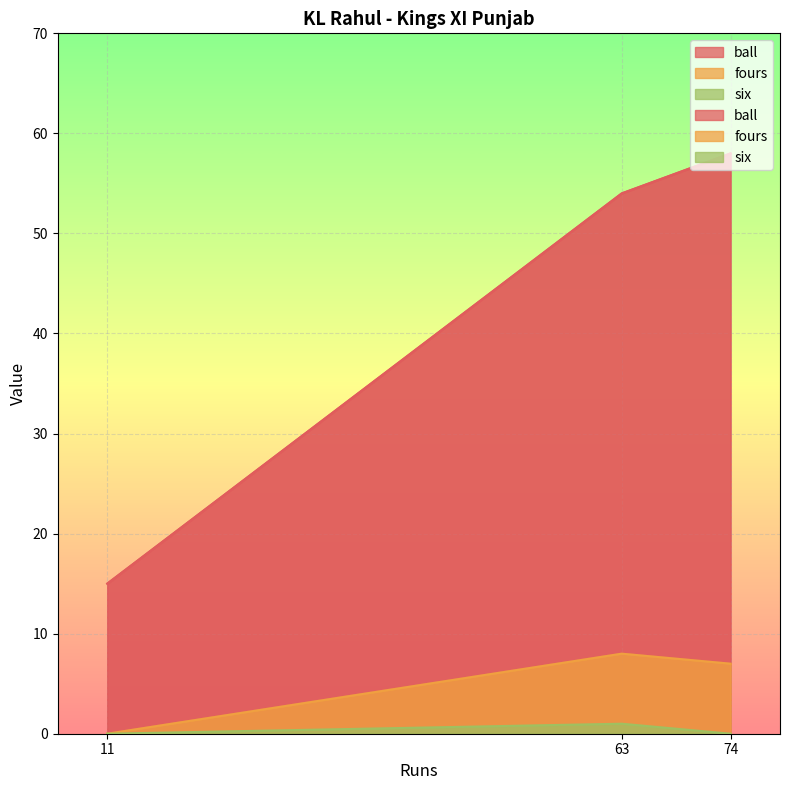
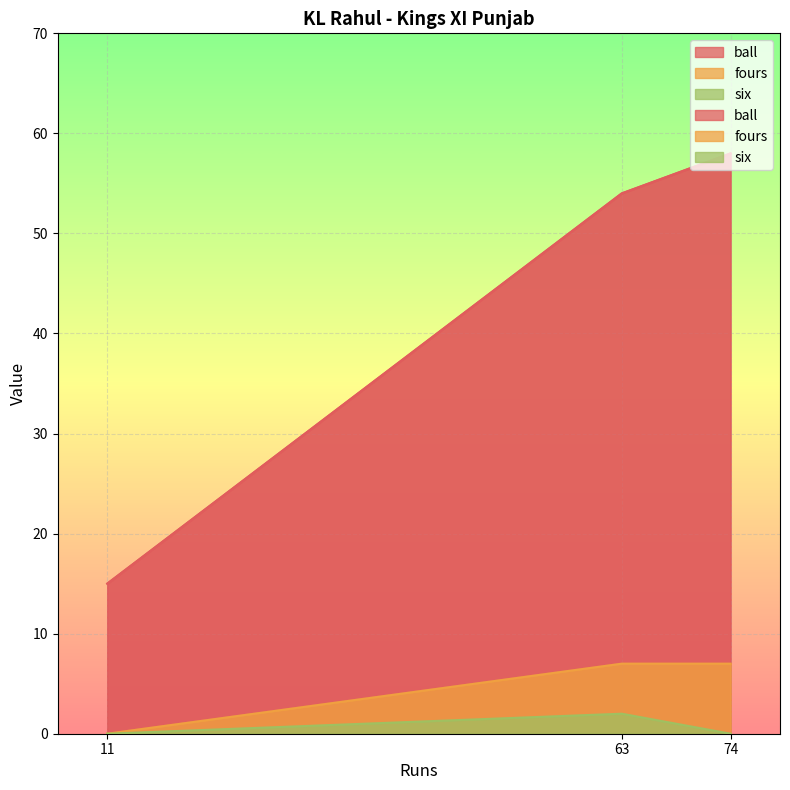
  {
    "ball": {
      "11": 15,
      "63": 54
    },
    "fours": {
-     "63": 8,
+     "63": 7,
      "74": 7
    },
    "six": {
-     "63": 1,
+     "63": 2,
      "74": 0
    }
  }
